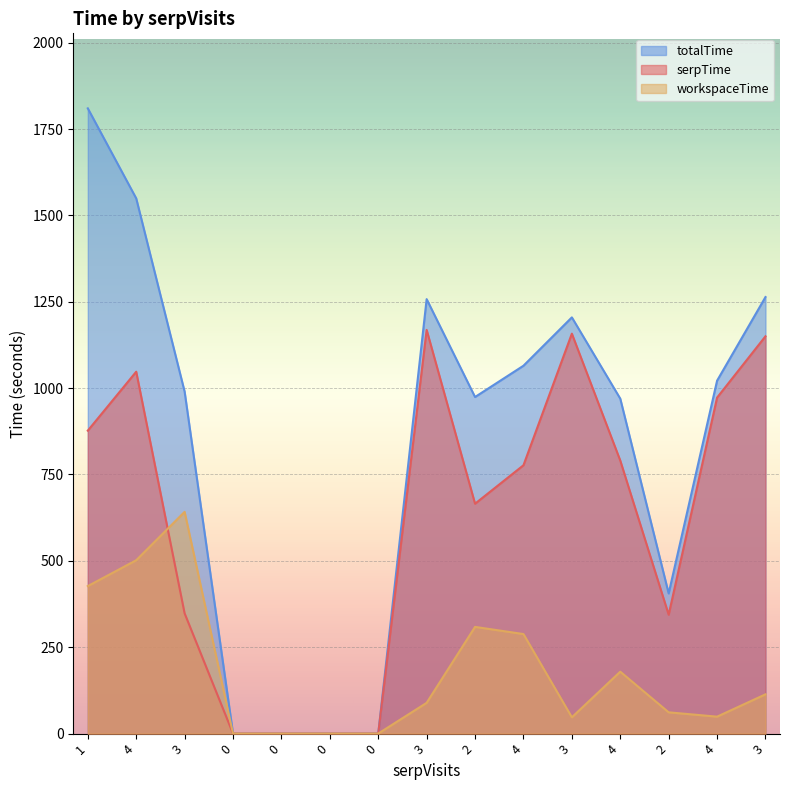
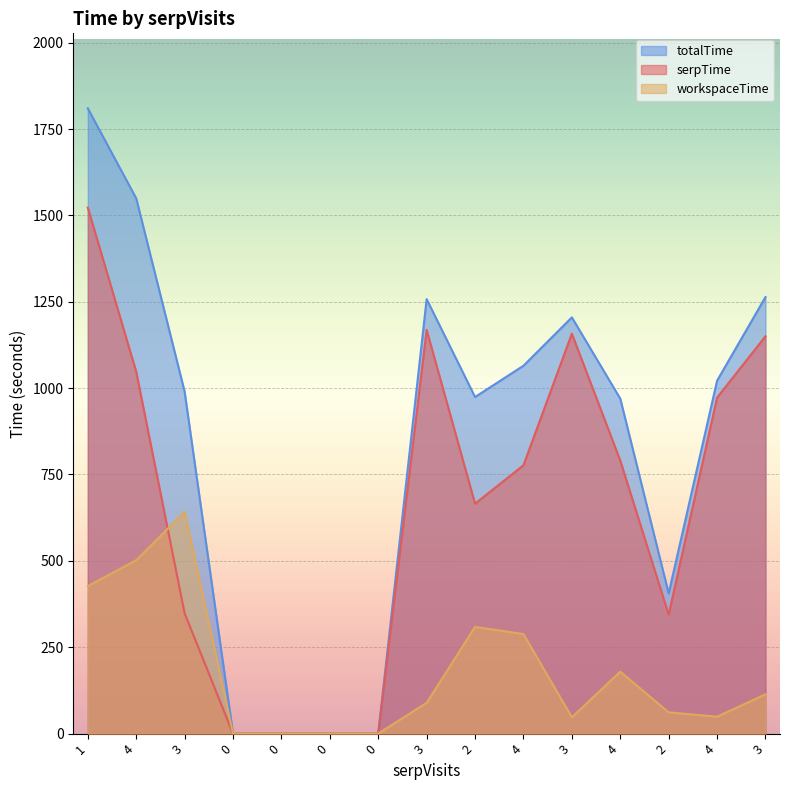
  {
    "totalTime": {
      "1": 1810
    },
    "serpTime": {
-     "1": 880
+     "1": 1520
    },
    "workspaceTime": {
      "1": 430
    }
  }
